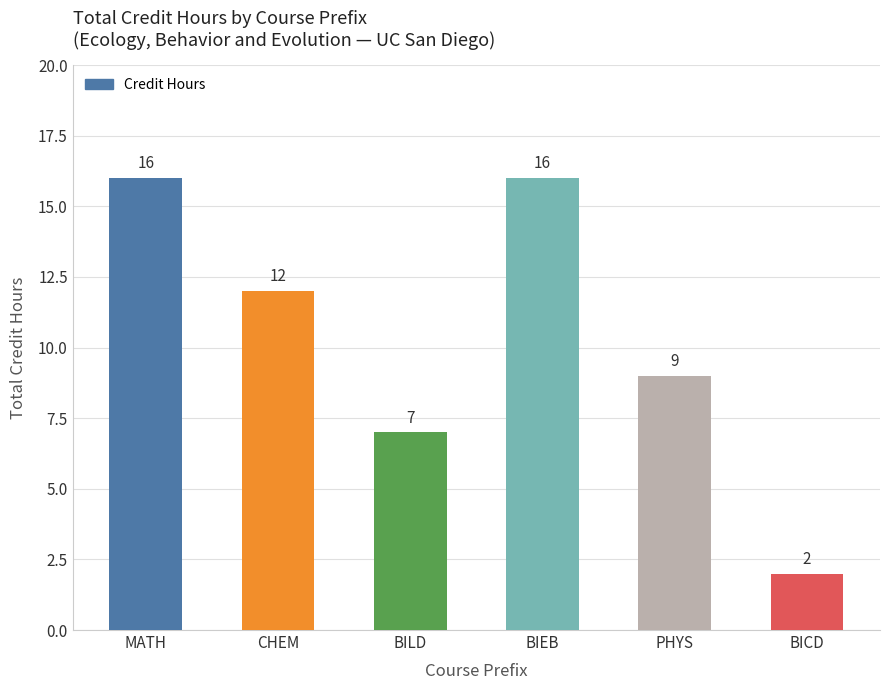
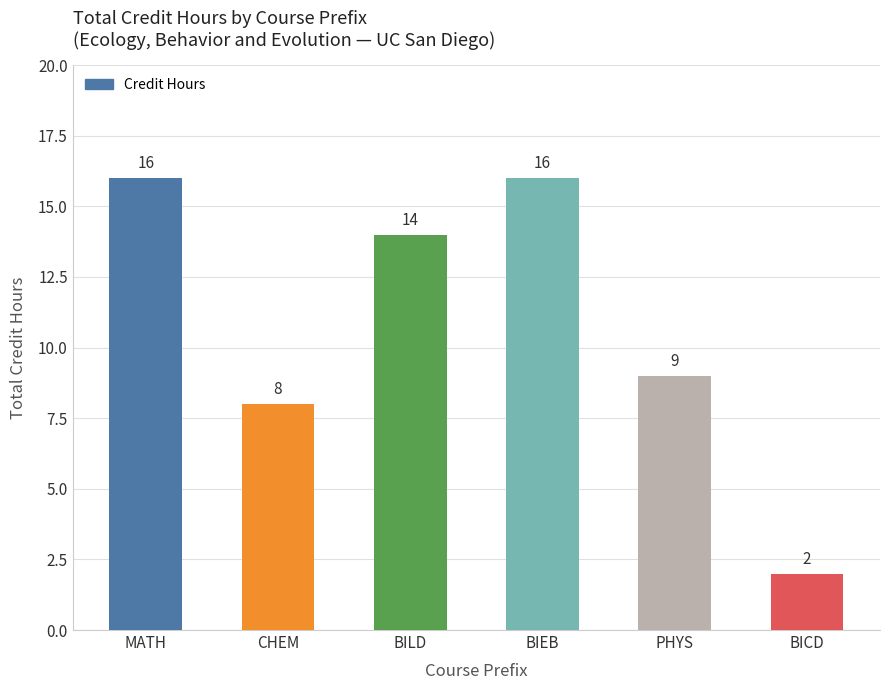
  {
    "MATH": 16,
-   "CHEM": 12,
-   "BILD": 7,
+   "CHEM": 8,
+   "BILD": 14,
    "BIEB": 16,
    "PHYS": 9,
    "BICD": 2
  }
